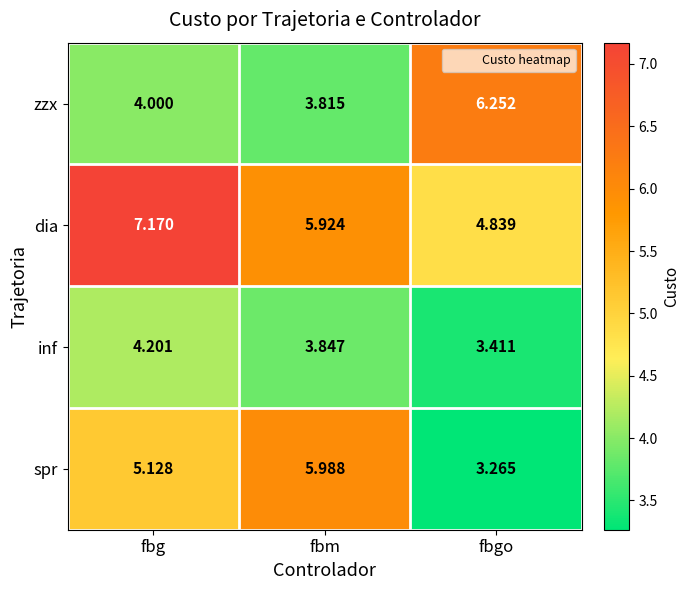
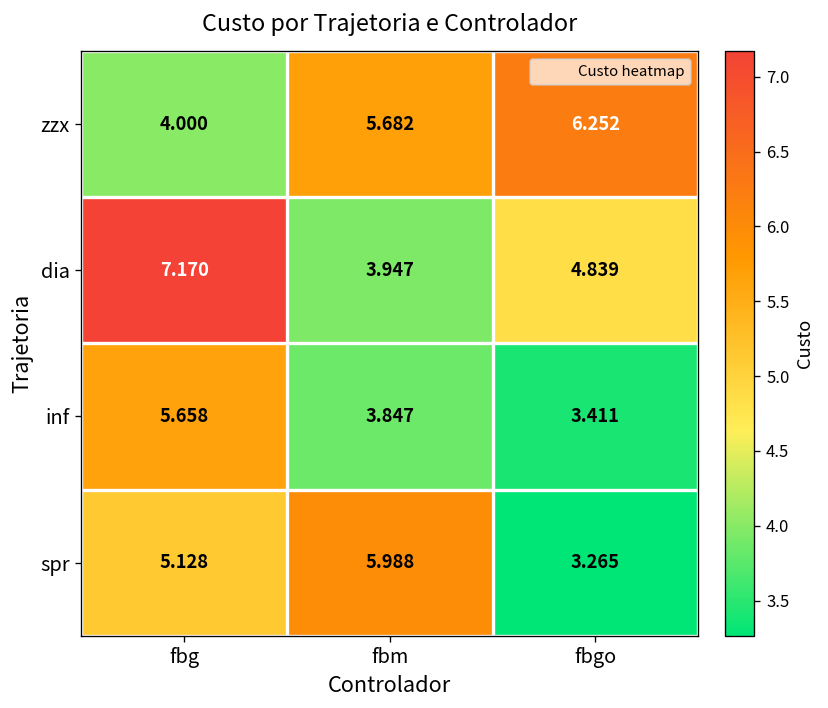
  {
    "zzx": {
      "fbg": 4.000,
-     "fbm": 3.815,
+     "fbm": 5.682,
      "fbgo": 6.252
    },
    "dia": {
      "fbg": 7.170,
-     "fbm": 5.924,
+     "fbm": 3.947,
      "fbgo": 4.839
    },
    "inf": {
-     "fbg": 4.201,
+     "fbg": 5.658,
      "fbm": 3.847,
      "fbgo": 3.411
    },
    "spr": {
      "fbg": 5.128,
      "fbm": 5.988,
      "fbgo": 3.265
    }
  }
